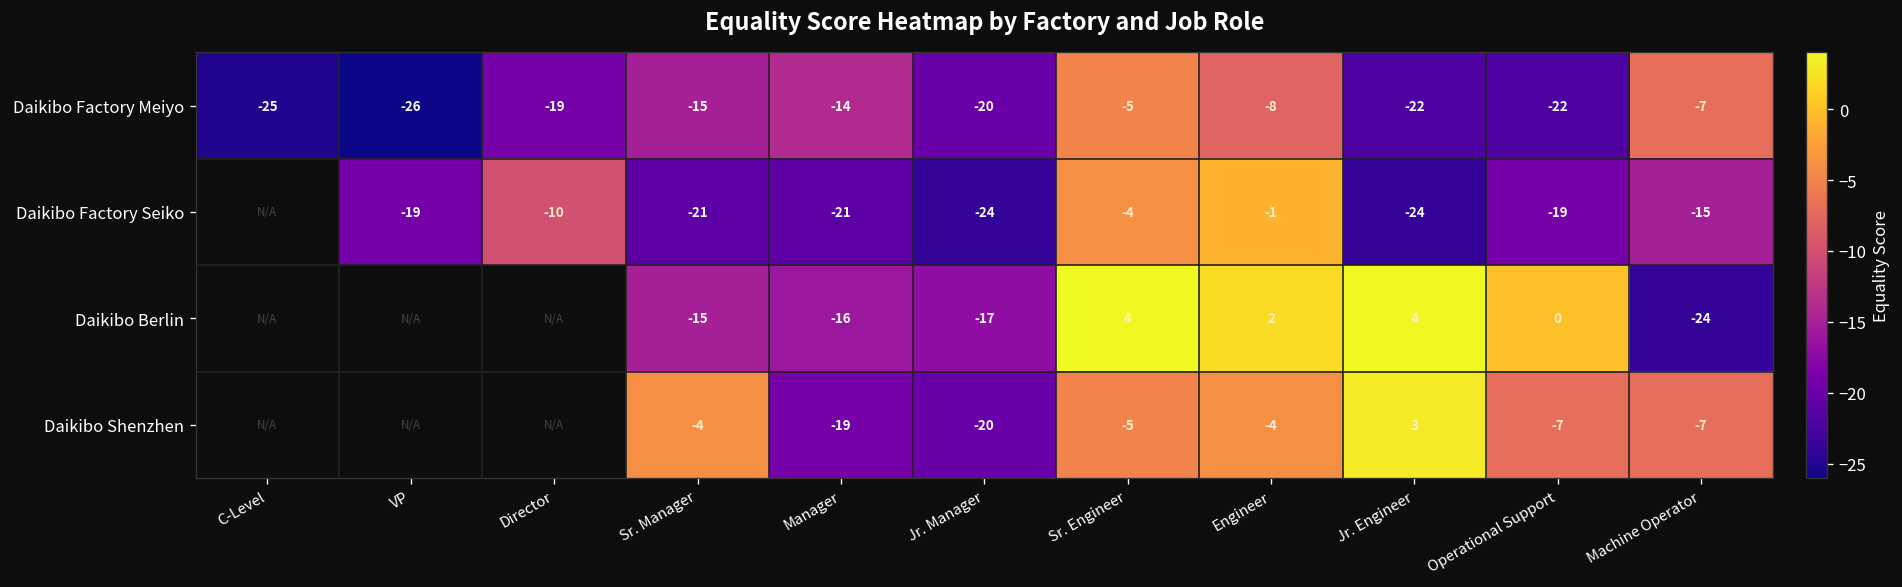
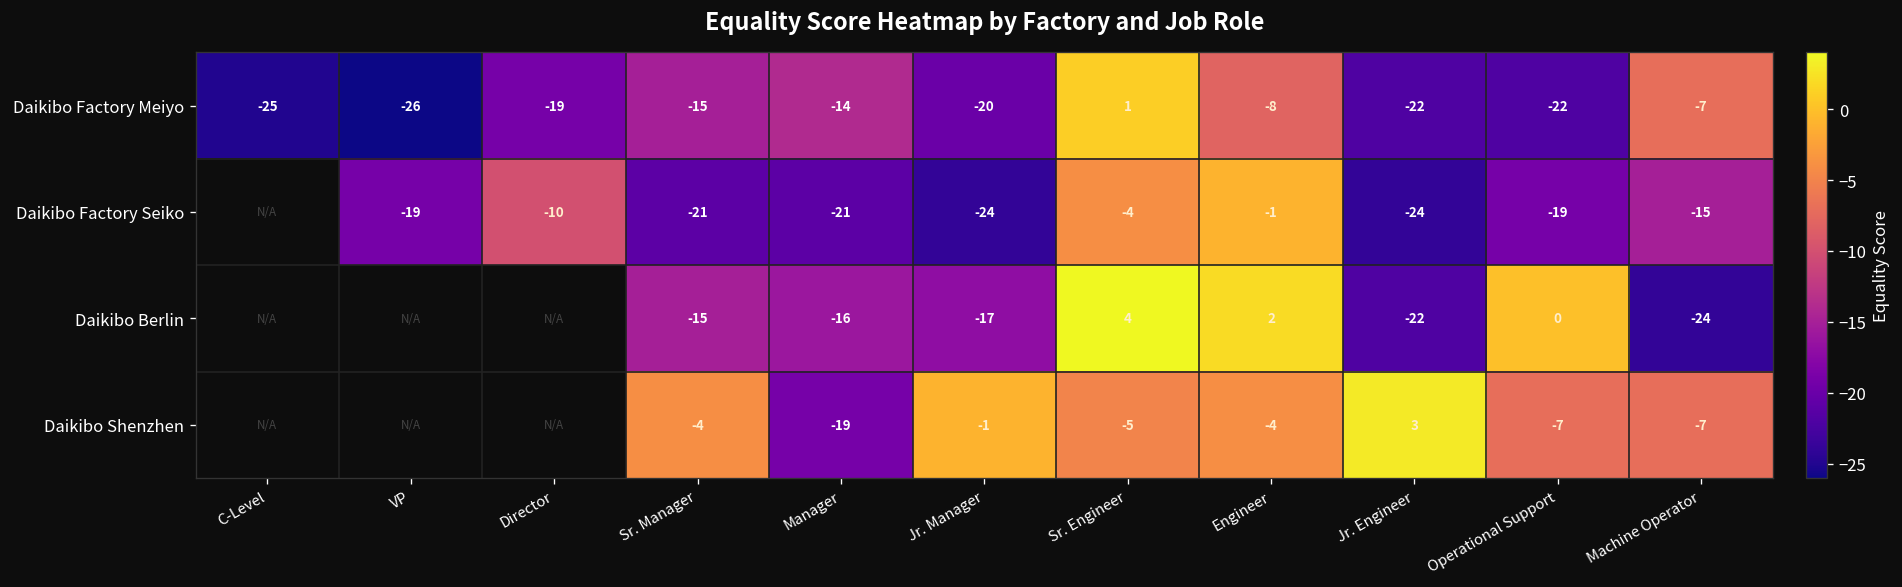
  {
    "Daikibo Factory Meiyo": {
      "C-Level": -25,
      "VP": -26,
      "Director": -19,
      "Sr. Manager": -15,
      "Manager": -14,
      "Jr. Manager": -20,
-     "Sr. Engineer": -5,
+     "Sr. Engineer": 1,
      "Engineer": -8,
      "Jr. Engineer": -22,
      "Operational Support": -22,
      "Machine Operator": -7
    },
    "Daikibo Factory Seiko": {
      "VP": -19,
      "Director": -10,
      "Sr. Manager": -21,
      "Manager": -21,
      "Jr. Manager": -24,
      "Sr. Engineer": -4,
      "Engineer": -1,
      "Jr. Engineer": -24,
      "Operational Support": -19,
      "Machine Operator": -15
    },
    "Daikibo Berlin": {
      "Sr. Manager": -15,
      "Manager": -16,
      "Jr. Manager": -17,
      "Sr. Engineer": 4,
      "Engineer": 2,
-     "Jr. Engineer": 4,
+     "Jr. Engineer": -22,
      "Operational Support": 0,
      "Machine Operator": -24
    },
    "Daikibo Shenzhen": {
      "Sr. Manager": -4,
      "Manager": -19,
-     "Jr. Manager": -20,
+     "Jr. Manager": -1,
      "Sr. Engineer": -5,
      "Engineer": -4,
      "Jr. Engineer": 3,
      "Operational Support": -7,
      "Machine Operator": -7
    }
  }
